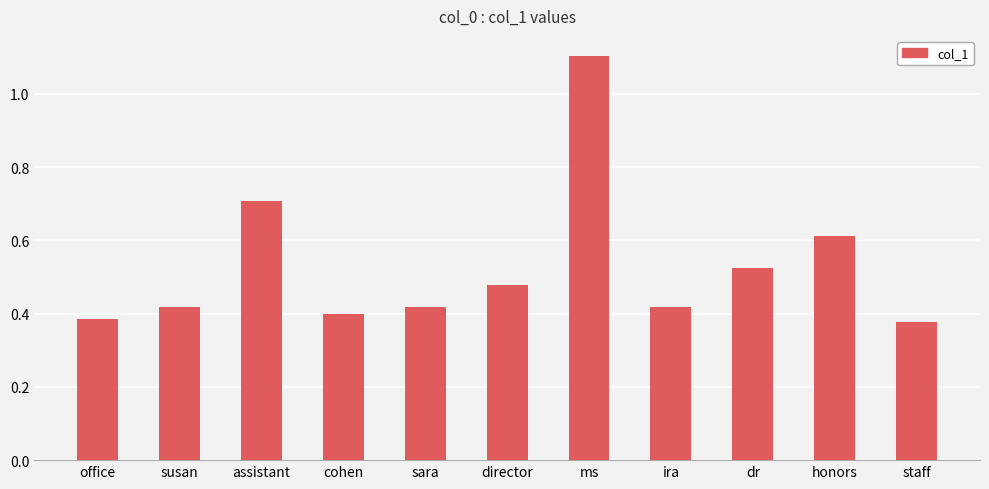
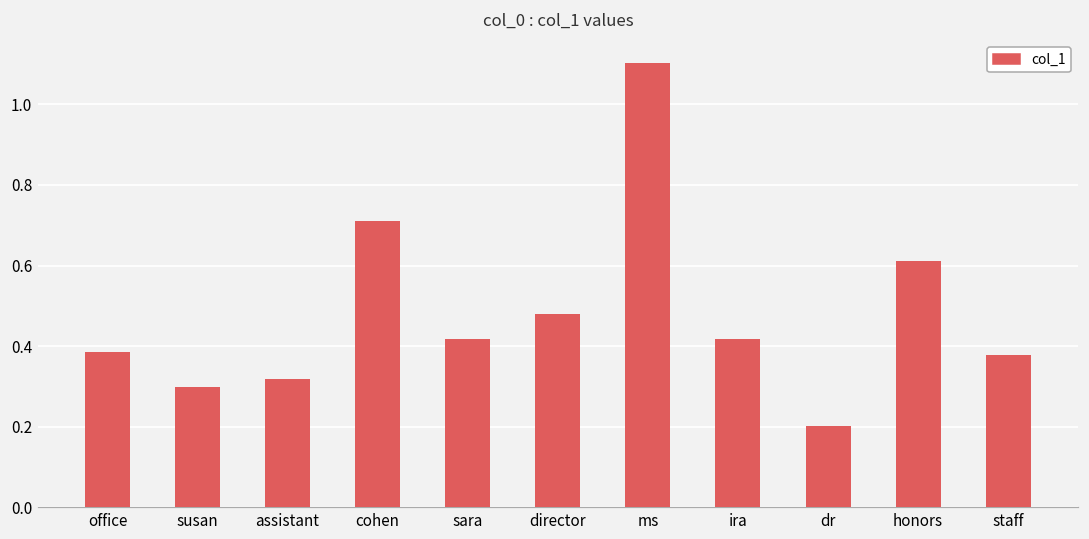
  {
    "office": 0.39,
-   "susan": 0.42,
-   "assistant": 0.71,
-   "cohen": 0.40,
+   "susan": 0.30,
+   "assistant": 0.32,
+   "cohen": 0.71,
    "sara": 0.42,
    "director": 0.48,
    "ms": 1.10,
    "ira": 0.42,
-   "dr": 0.52,
+   "dr": 0.20,
    "honors": 0.61,
    "staff": 0.38
  }
